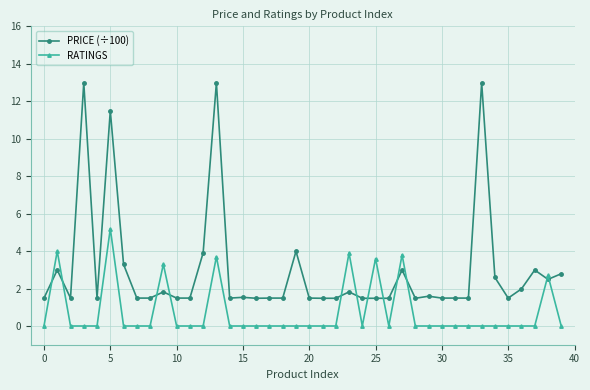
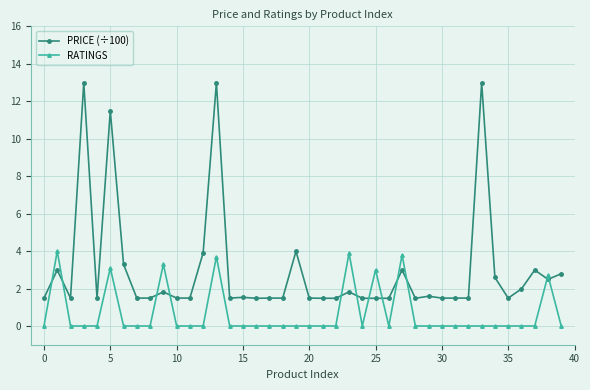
  {
    "PRICE (÷100)": {
      "0": 1.5,
      "5": 11.5,
      "10": 1.5,
      "15": 1.5,
      "20": 1.5,
      "25": 1.5,
      "30": 1.5,
      "35": 1.5
    },
    "RATINGS": {
      "0": 0.0,
-     "5": 5.2,
+     "5": 3.1,
      "10": 0.0,
      "15": 0.0,
      "20": 0.0,
-     "25": 3.6,
+     "25": 3.0,
      "30": 0.0,
      "35": 0.0
    }
  }
